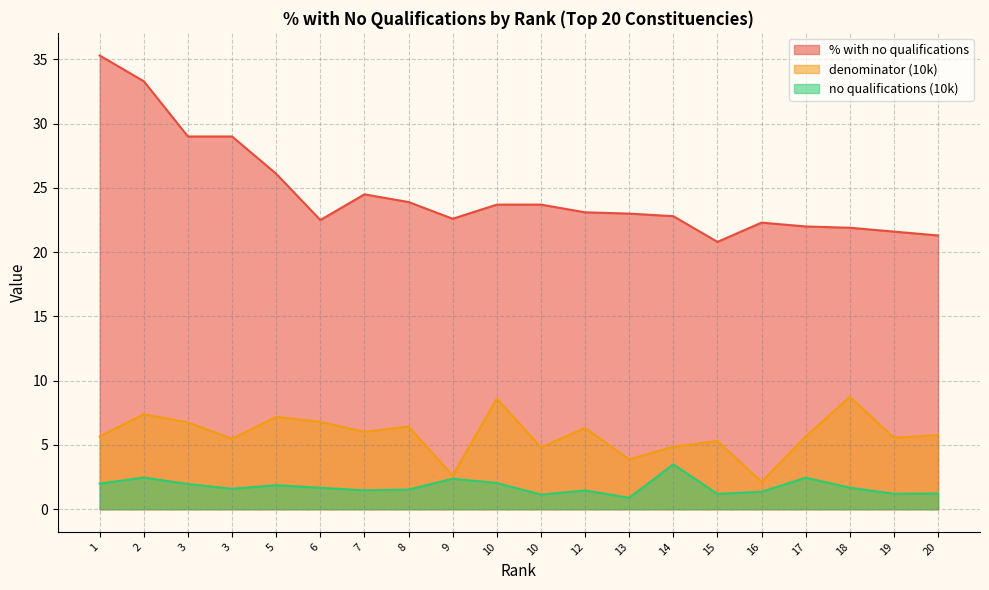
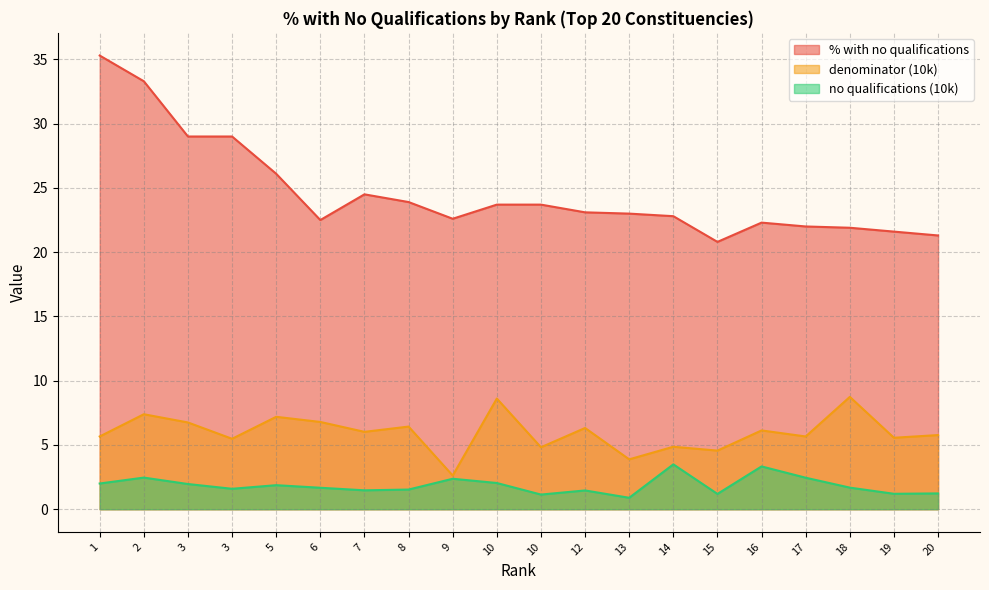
  {
    "% with no qualifications": {
      "1": 35.3,
      "2": 33.3,
      "5": 26.1,
      "6": 22.5,
      "7": 24.5,
      "8": 23.9,
      "9": 22.6,
      "12": 23.1,
      "13": 23.0,
      "14": 22.8,
      "15": 20.8,
      "16": 22.3,
      "17": 22.0,
      "18": 21.9,
      "19": 21.6,
      "20": 21.3
    },
    "denominator (10k)": {
      "1": 5.7,
      "2": 7.4,
      "5": 7.2,
      "6": 6.8,
      "7": 6.0,
      "8": 6.4,
      "9": 2.6,
      "12": 6.3,
      "13": 3.9,
      "14": 4.9,
-     "15": 5.3,
-     "16": 2.1,
+     "15": 4.6,
+     "16": 6.1,
      "17": 5.7,
      "18": 8.7,
      "19": 5.6,
      "20": 5.8
    },
    "no qualifications (10k)": {
      "1": 2.0,
      "2": 2.5,
      "5": 1.9,
      "6": 1.7,
      "7": 1.5,
      "8": 1.5,
      "9": 2.4,
      "12": 1.5,
      "13": 0.9,
      "14": 3.5,
      "15": 1.2,
-     "16": 1.4,
+     "16": 3.3,
      "17": 2.5,
      "18": 1.7,
      "19": 1.2,
      "20": 1.2
    }
  }
